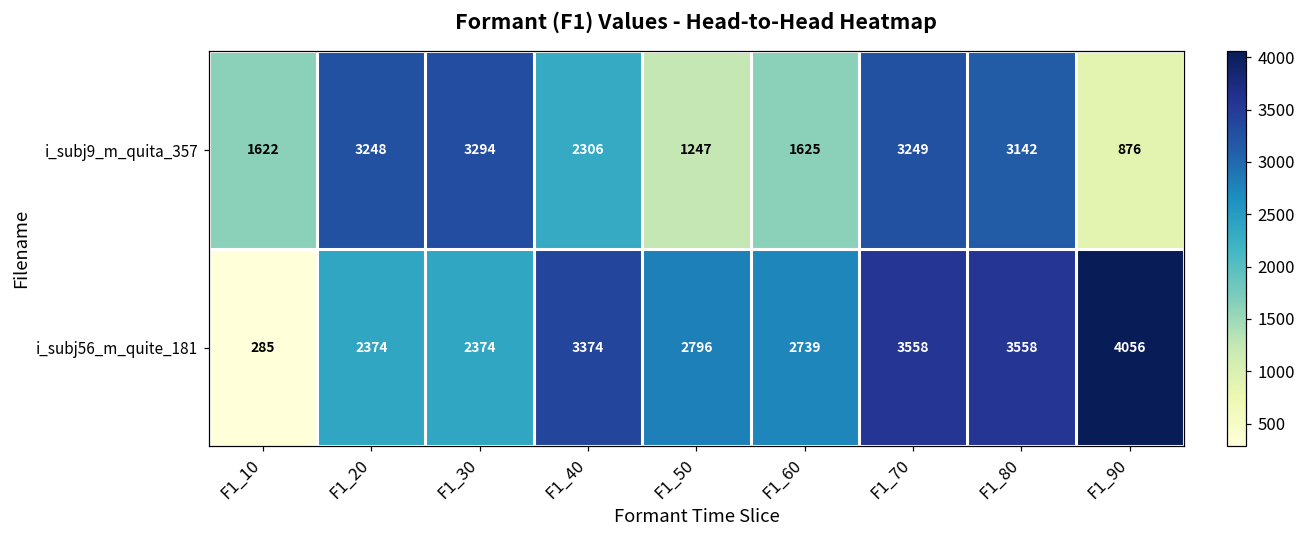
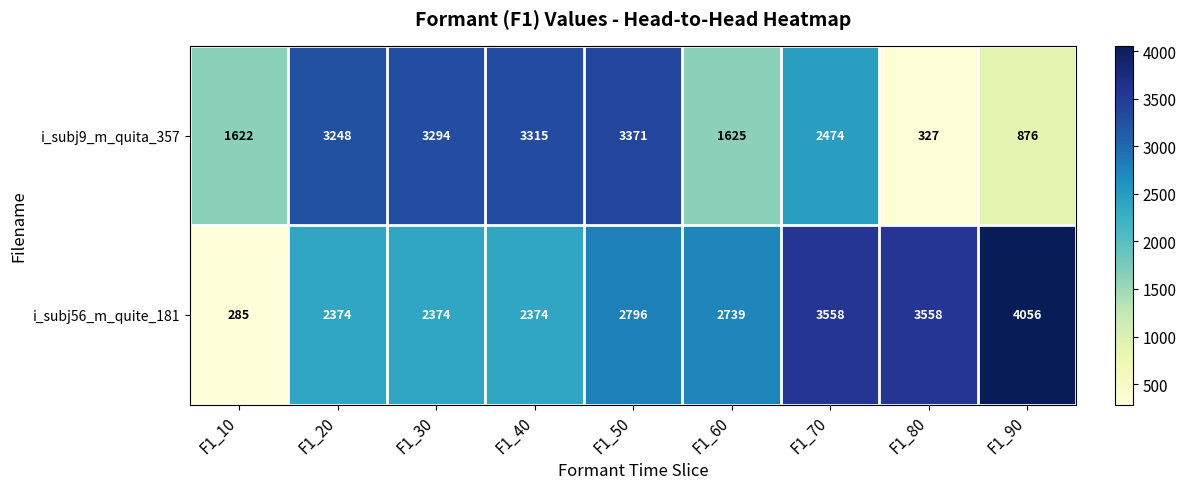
  {
    "i_subj9_m_quita_357": {
      "F1_10": 1622,
      "F1_20": 3248,
      "F1_30": 3294,
-     "F1_40": 2306,
-     "F1_50": 1247,
+     "F1_40": 3315,
+     "F1_50": 3371,
      "F1_60": 1625,
-     "F1_70": 3249,
-     "F1_80": 3142,
+     "F1_70": 2474,
+     "F1_80": 327,
      "F1_90": 876
    },
    "i_subj56_m_quite_181": {
      "F1_10": 285,
      "F1_20": 2374,
      "F1_30": 2374,
-     "F1_40": 3374,
+     "F1_40": 2374,
      "F1_50": 2796,
      "F1_60": 2739,
      "F1_70": 3558,
      "F1_80": 3558,
      "F1_90": 4056
    }
  }
